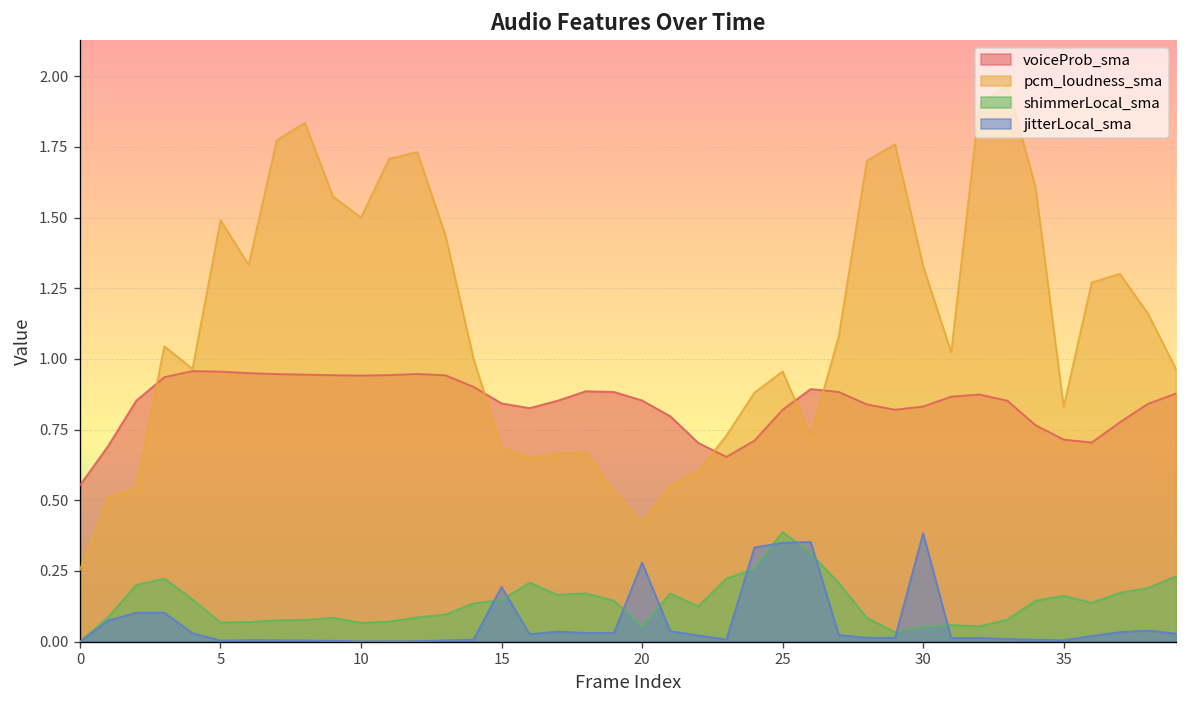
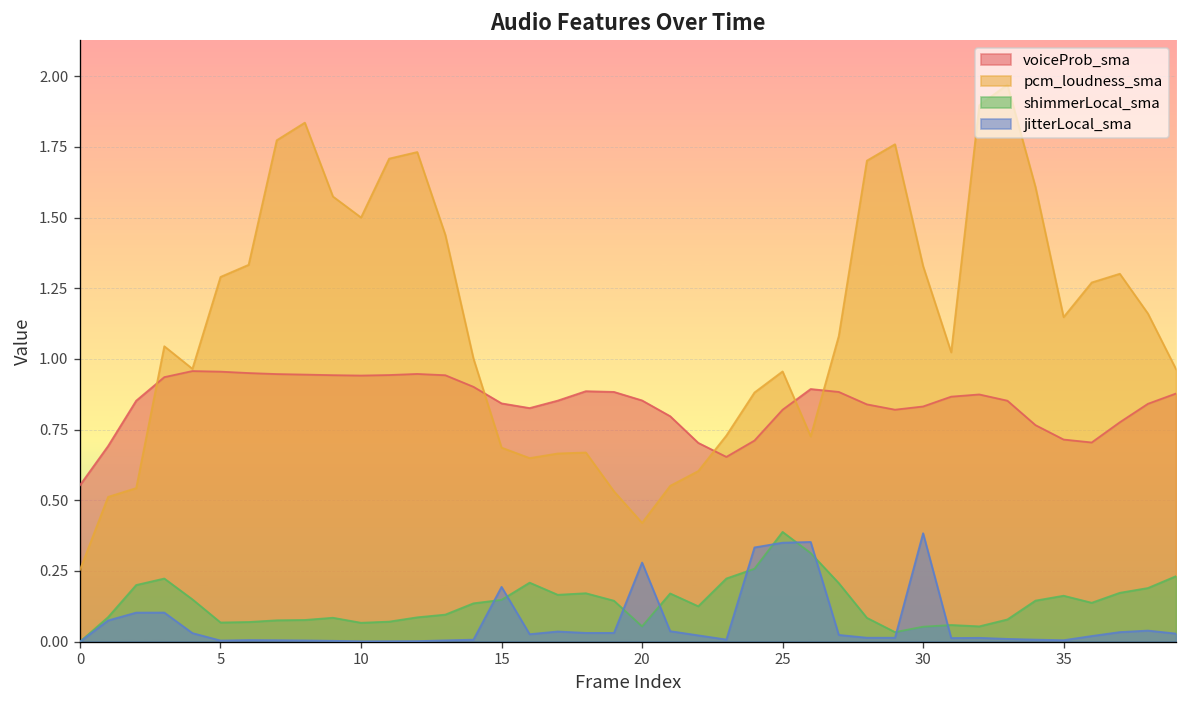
  {
    "voiceProb_sma": {
      "0": 0.55,
      "5": 0.96,
      "10": 0.94,
      "15": 0.84,
      "20": 0.85,
      "25": 0.82,
      "30": 0.83,
      "35": 0.71
    },
    "pcm_loudness_sma": {
      "0": 0.25,
-     "5": 1.49,
+     "5": 1.29,
      "10": 1.50,
      "15": 0.69,
      "20": 0.42,
      "25": 0.96,
      "30": 1.33,
-     "35": 0.83
+     "35": 1.15
    },
    "shimmerLocal_sma": {
      "5": 0.07,
      "10": 0.07,
      "15": 0.15,
      "20": 0.05,
      "25": 0.39,
      "30": 0.05,
      "35": 0.16
    },
    "jitterLocal_sma": {
      "5": 0.00,
      "10": 0.00,
      "15": 0.19,
      "20": 0.28,
      "25": 0.35,
      "30": 0.38,
      "35": 0.01
    }
  }
